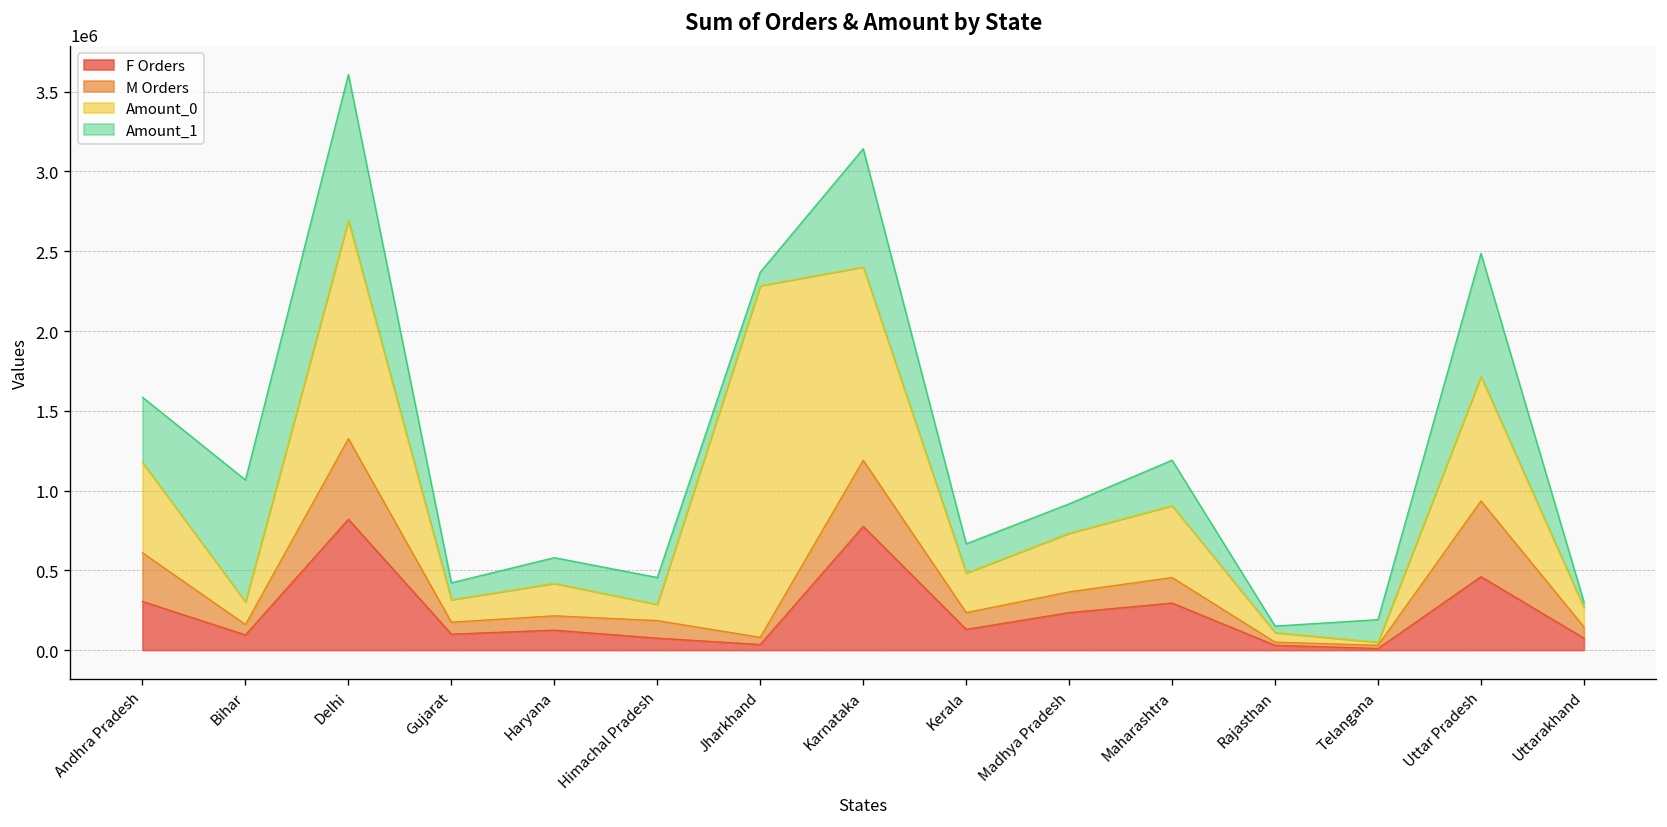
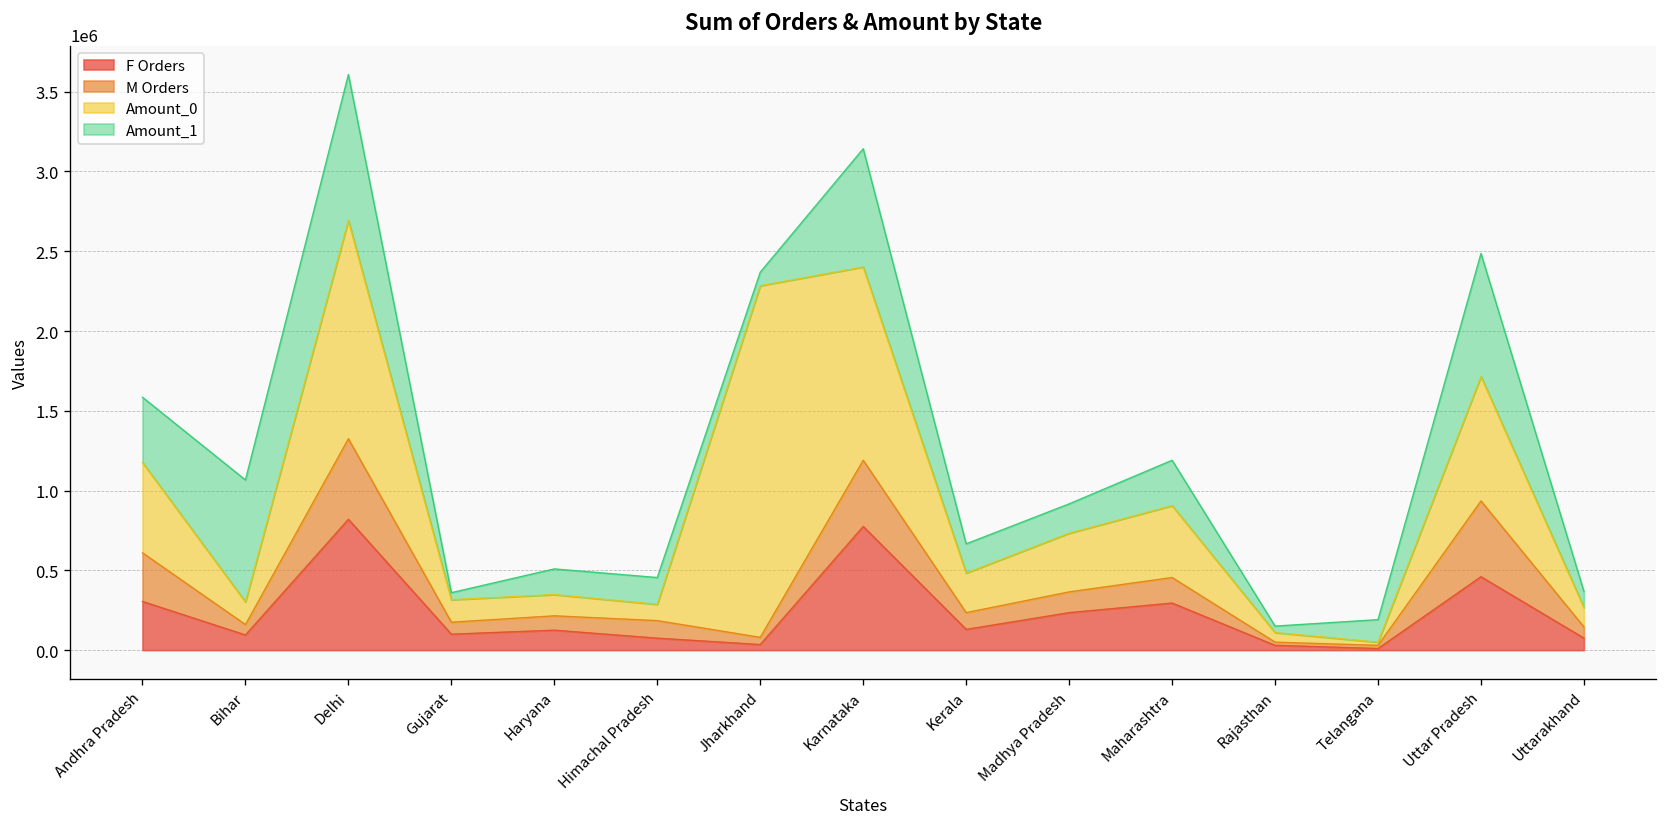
  {
    "Amount_0": {
      "Andhra Pradesh": 570000,
      "Bihar": 140000,
      "Delhi": 1370000,
      "Gujarat": 140000,
-     "Haryana": 200000,
+     "Haryana": 130000,
      "Himachal Pradesh": 100000,
      "Jharkhand": 2200000,
      "Karnataka": 1210000,
      "Kerala": 250000,
      "Madhya Pradesh": 370000,
      "Maharashtra": 450000,
      "Rajasthan": 60000,
      "Telangana": 20000,
      "Uttar Pradesh": 780000,
      "Uttarakhand": 120000
    },
    "Amount_1": {
      "Andhra Pradesh": 410000,
      "Bihar": 760000,
      "Delhi": 910000,
-     "Gujarat": 110000,
+     "Gujarat": 40000,
      "Haryana": 160000,
      "Himachal Pradesh": 170000,
      "Jharkhand": 80000,
      "Karnataka": 740000,
      "Kerala": 180000,
      "Madhya Pradesh": 180000,
      "Maharashtra": 280000,
      "Rajasthan": 40000,
      "Telangana": 140000,
      "Uttar Pradesh": 770000,
-     "Uttarakhand": 30000
+     "Uttarakhand": 100000
    }
  }
